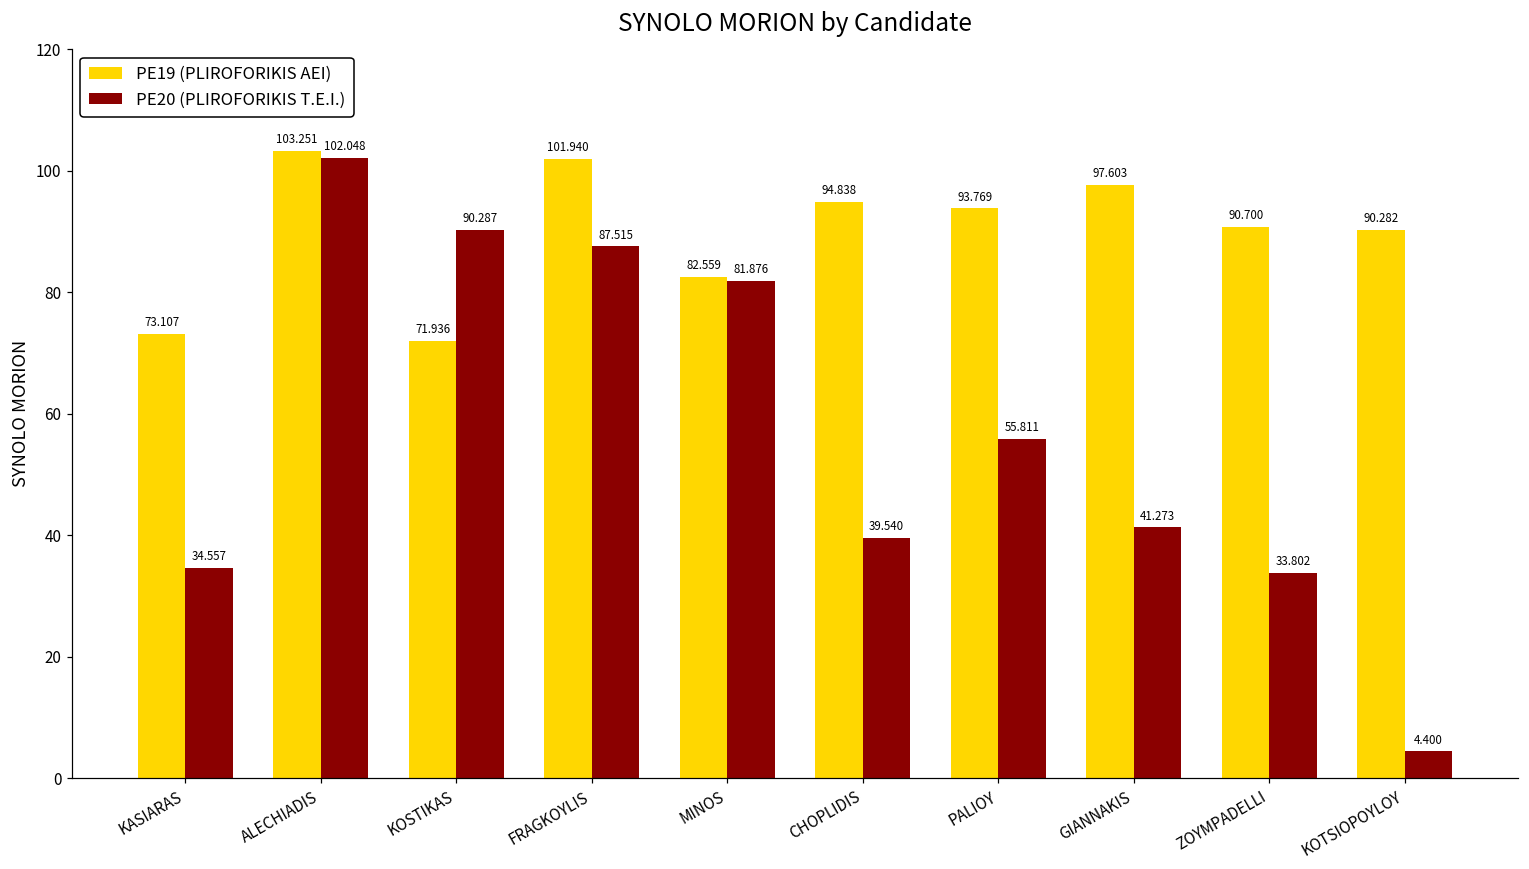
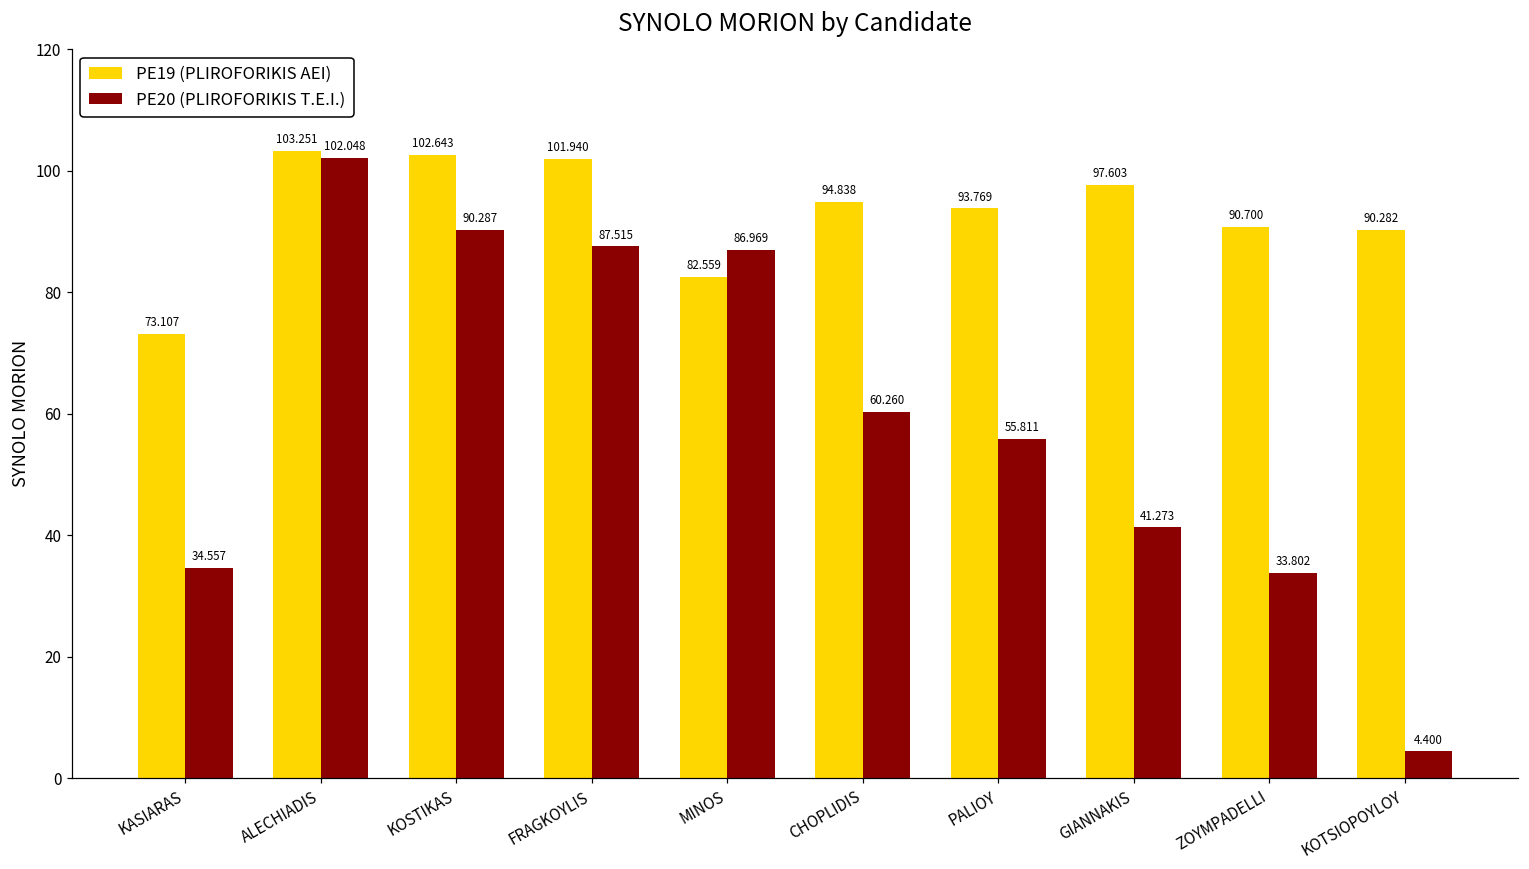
  {
    "PE19 (PLIROFORIKIS AEI)": {
      "KASIARAS": 73.107,
      "ALECHIADIS": 103.251,
-     "KOSTIKAS": 71.936,
+     "KOSTIKAS": 102.643,
      "FRAGKOYLIS": 101.940,
      "MINOS": 82.559,
      "CHOPLIDIS": 94.838,
      "PALIOY": 93.769,
      "GIANNAKIS": 97.603,
      "ZOYMPADELLI": 90.700,
      "KOTSIOPOYLOY": 90.282
    },
    "PE20 (PLIROFORIKIS T.E.I.)": {
      "KASIARAS": 34.557,
      "ALECHIADIS": 102.048,
      "KOSTIKAS": 90.287,
      "FRAGKOYLIS": 87.515,
-     "MINOS": 81.876,
-     "CHOPLIDIS": 39.540,
+     "MINOS": 86.969,
+     "CHOPLIDIS": 60.260,
      "PALIOY": 55.811,
      "GIANNAKIS": 41.273,
      "ZOYMPADELLI": 33.802,
      "KOTSIOPOYLOY": 4.400
    }
  }
